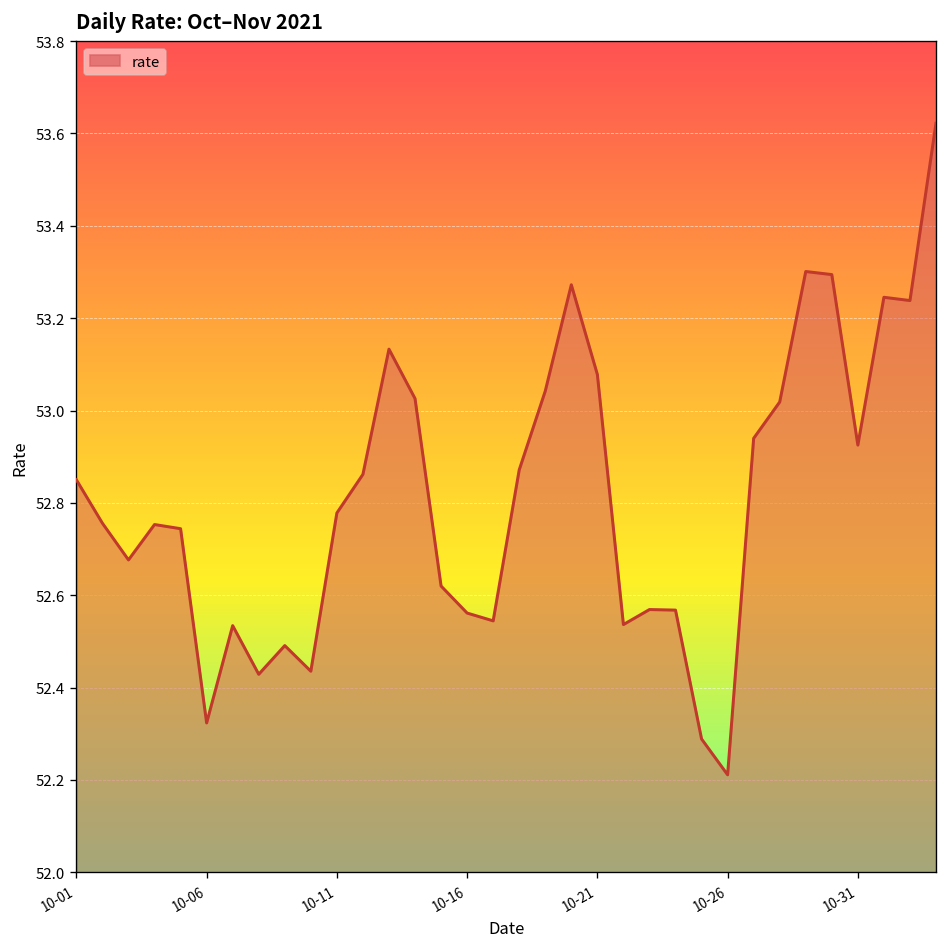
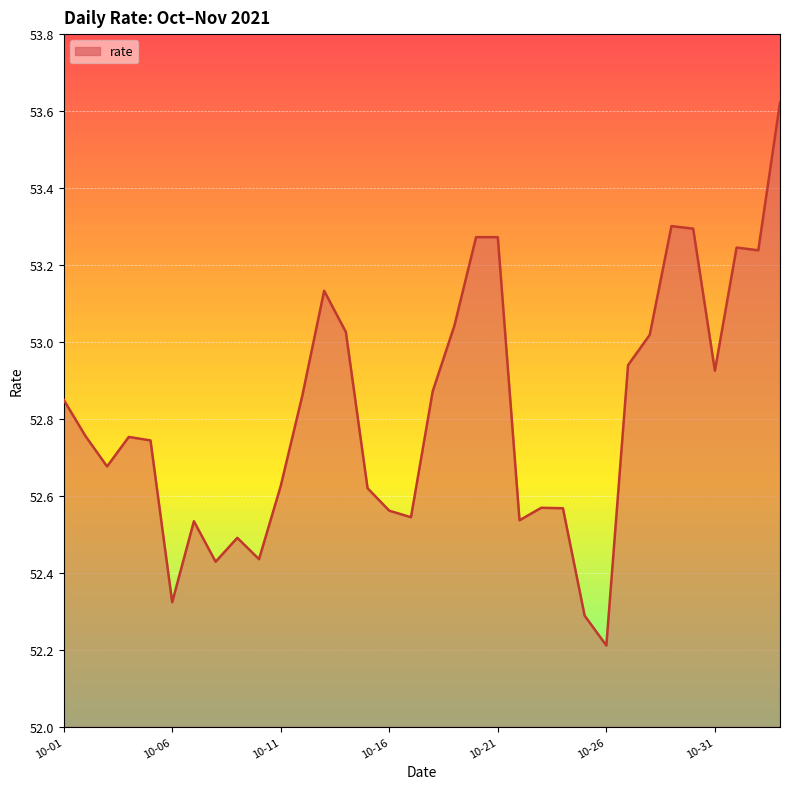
  {
    "10-01": 52.85,
    "10-06": 52.32,
-   "10-11": 52.78,
+   "10-11": 52.63,
    "10-16": 52.56,
-   "10-21": 53.08,
+   "10-21": 53.27,
    "10-26": 52.21,
    "10-31": 52.93
  }
